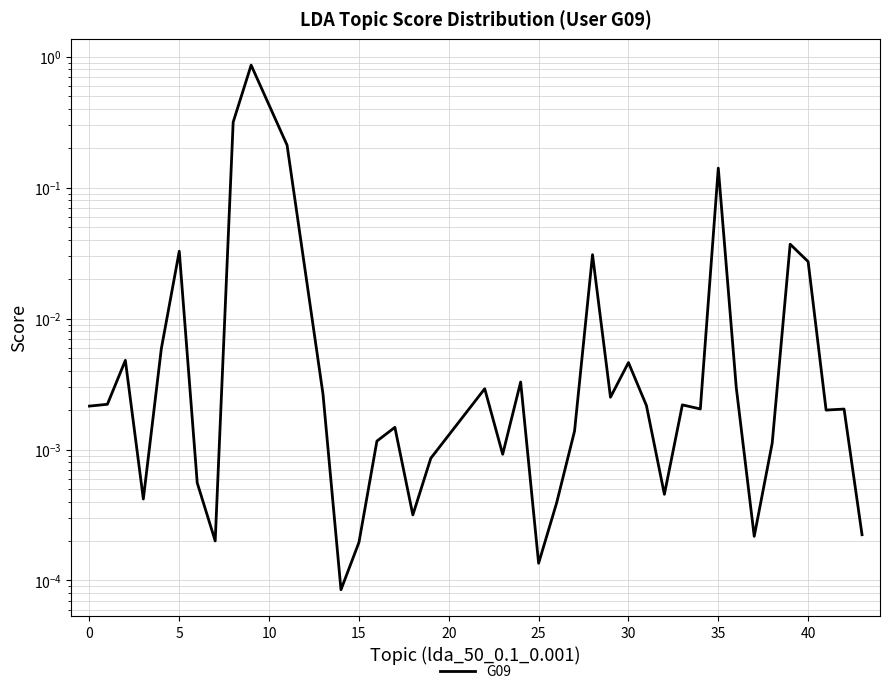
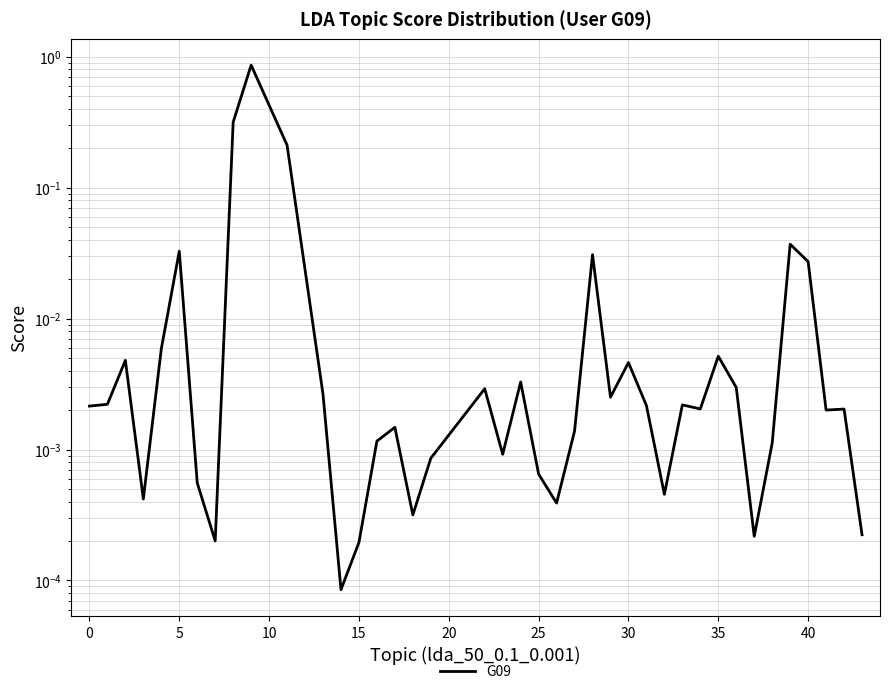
  {
    "0": 0.0021,
    "5": 0.033,
    "15": 0.00020,
-   "25": 0.00014,
+   "25": 0.0006,
    "30": 0.0046,
-   "35": 0.14,
+   "35": 0.0052,
    "40": 0.027
  }
